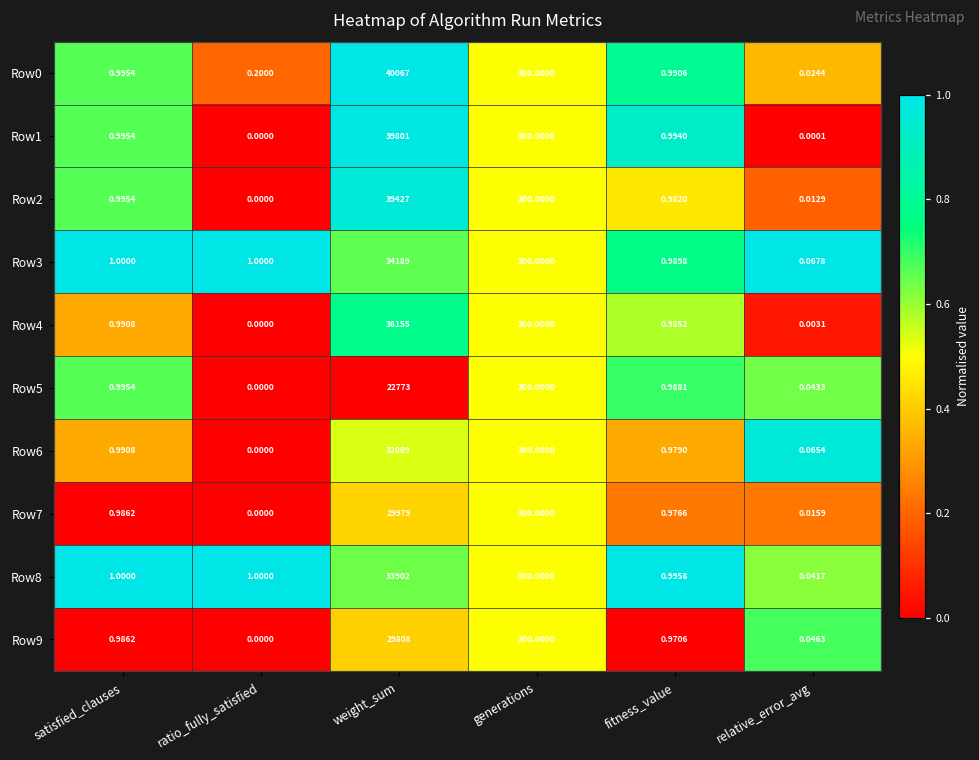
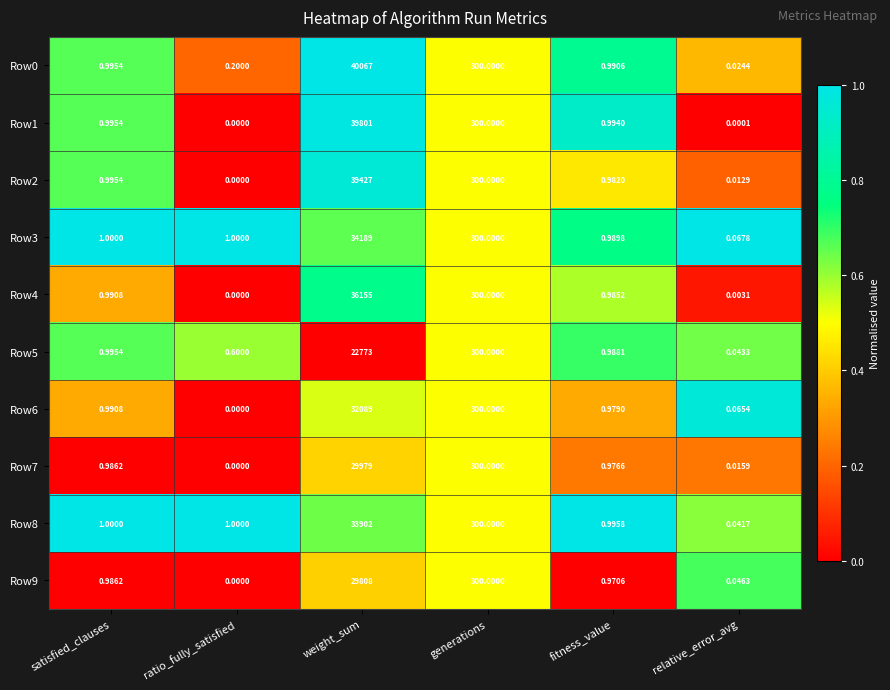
  {
    "Row0": {
      "satisfied_clauses": 0.9954,
      "ratio_fully_satisfied": 0.2000,
      "weight_sum": 40067,
      "generations": 300.0000,
      "fitness_value": 0.9906,
      "relative_error_avg": 0.0244
    },
    "Row1": {
      "satisfied_clauses": 0.9954,
      "ratio_fully_satisfied": 0.0000,
      "weight_sum": 39801,
      "generations": 300.0000,
      "fitness_value": 0.9940,
      "relative_error_avg": 0.0001
    },
    "Row2": {
      "satisfied_clauses": 0.9954,
      "ratio_fully_satisfied": 0.0000,
      "weight_sum": 39427,
      "generations": 300.0000,
      "fitness_value": 0.9820,
      "relative_error_avg": 0.0129
    },
    "Row3": {
      "satisfied_clauses": 1.0000,
      "ratio_fully_satisfied": 1.0000,
      "weight_sum": 34189,
      "generations": 300.0000,
      "fitness_value": 0.9898,
      "relative_error_avg": 0.0678
    },
    "Row4": {
      "satisfied_clauses": 0.9908,
      "ratio_fully_satisfied": 0.0000,
      "weight_sum": 36155,
      "generations": 300.0000,
      "fitness_value": 0.9852,
      "relative_error_avg": 0.0031
    },
    "Row5": {
      "satisfied_clauses": 0.9954,
-     "ratio_fully_satisfied": 0.0000,
+     "ratio_fully_satisfied": 0.6000,
      "weight_sum": 22773,
      "generations": 300.0000,
      "fitness_value": 0.9881,
      "relative_error_avg": 0.0433
    },
    "Row6": {
      "satisfied_clauses": 0.9908,
      "ratio_fully_satisfied": 0.0000,
      "weight_sum": 32089,
      "generations": 300.0000,
      "fitness_value": 0.9790,
      "relative_error_avg": 0.0654
    },
    "Row7": {
      "satisfied_clauses": 0.9862,
      "ratio_fully_satisfied": 0.0000,
      "weight_sum": 29979,
      "generations": 300.0000,
      "fitness_value": 0.9766,
      "relative_error_avg": 0.0159
    },
    "Row8": {
      "satisfied_clauses": 1.0000,
      "ratio_fully_satisfied": 1.0000,
      "weight_sum": 33902,
      "generations": 300.0000,
      "fitness_value": 0.9958,
      "relative_error_avg": 0.0417
    },
    "Row9": {
      "satisfied_clauses": 0.9862,
      "ratio_fully_satisfied": 0.0000,
      "weight_sum": 29808,
      "generations": 300.0000,
      "fitness_value": 0.9706,
      "relative_error_avg": 0.0463
    }
  }
